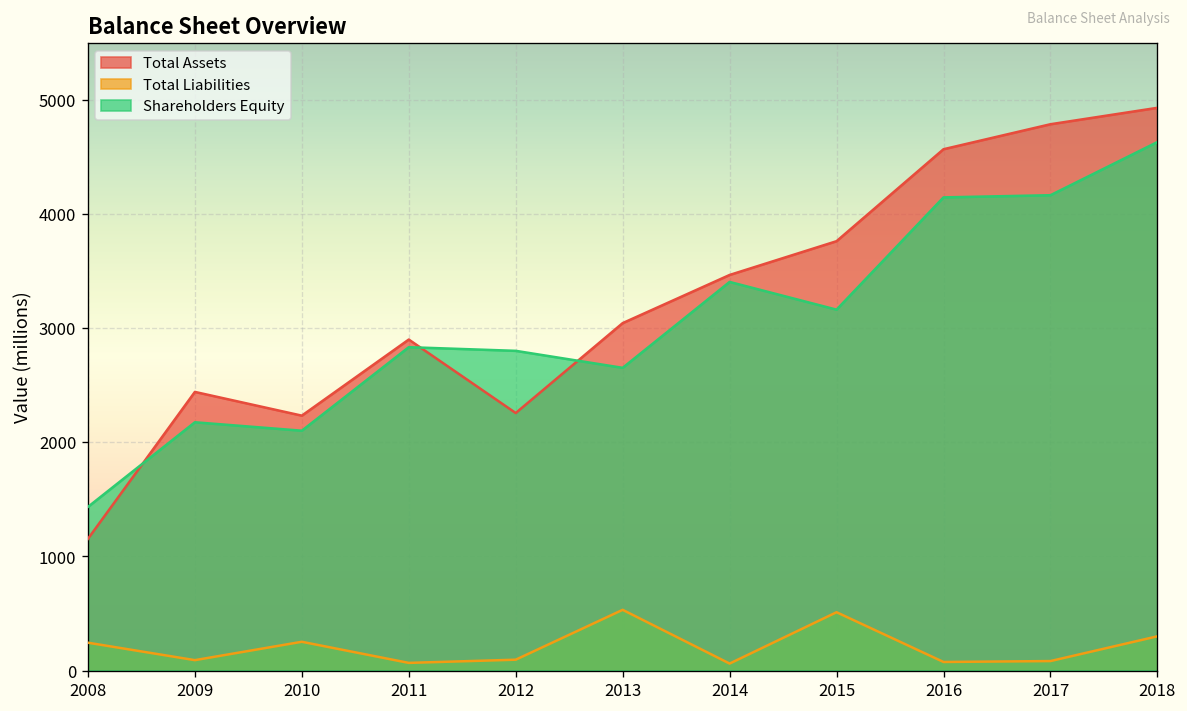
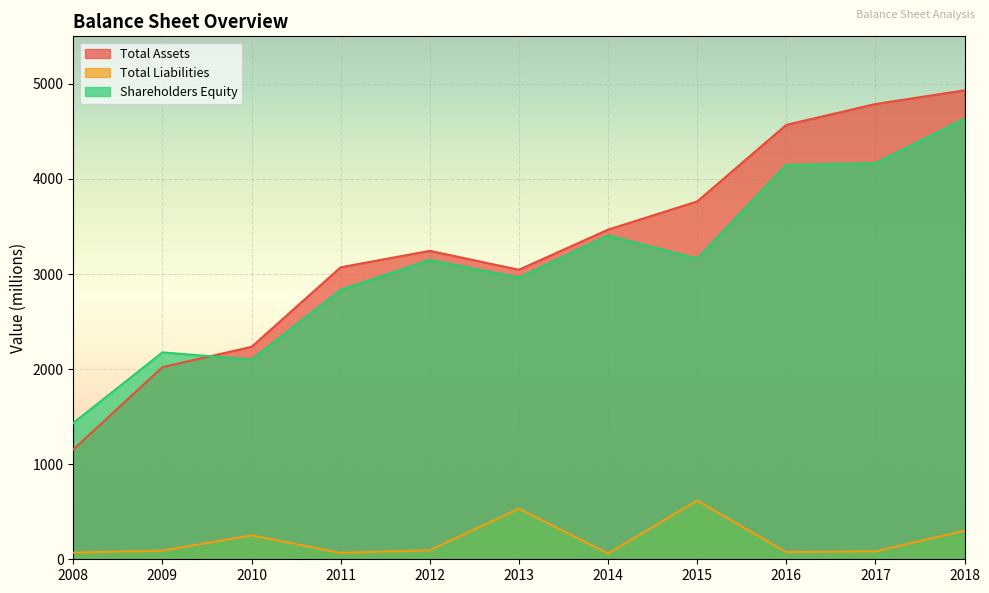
  {
    "Total Assets": {
      "2008": 1200,
-     "2009": 2400,
+     "2009": 2000,
      "2010": 2200,
-     "2011": 2900,
-     "2012": 2300,
+     "2011": 3100,
+     "2012": 3200,
      "2013": 3000,
      "2014": 3500,
      "2015": 3800,
      "2016": 4600,
      "2017": 4800,
      "2018": 4900
    },
    "Total Liabilities": {
-     "2008": 200,
+     "2008": 100,
      "2009": 100,
      "2010": 300,
      "2011": 100,
      "2012": 100,
      "2013": 500,
      "2014": 100,
-     "2015": 500,
+     "2015": 600,
      "2016": 100,
      "2017": 100,
      "2018": 300
    },
    "Shareholders Equity": {
      "2008": 1400,
      "2009": 2200,
      "2010": 2100,
      "2011": 2800,
-     "2012": 2800,
-     "2013": 2700,
+     "2012": 3100,
+     "2013": 3000,
      "2014": 3400,
      "2015": 3200,
      "2016": 4100,
      "2017": 4200,
      "2018": 4600
    }
  }
